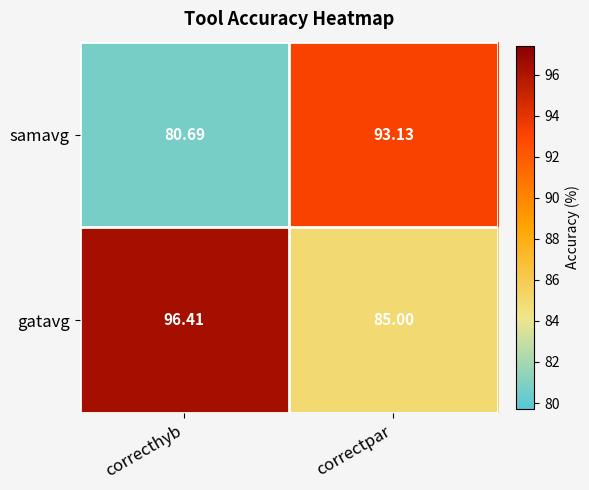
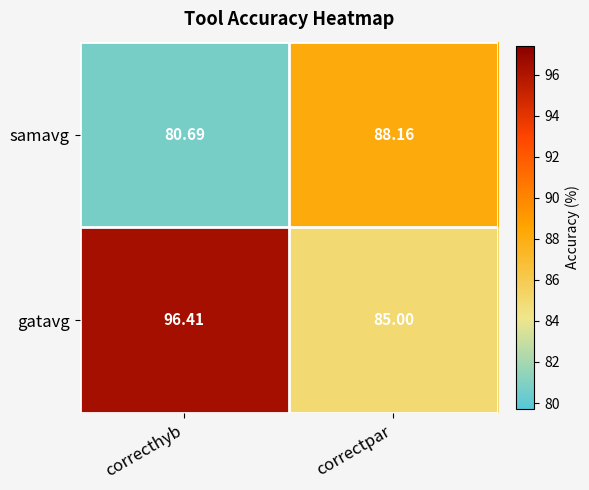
  {
    "samavg": {
      "correcthyb": 80.69,
-     "correctpar": 93.13
+     "correctpar": 88.16
    },
    "gatavg": {
      "correcthyb": 96.41,
      "correctpar": 85.00
    }
  }
